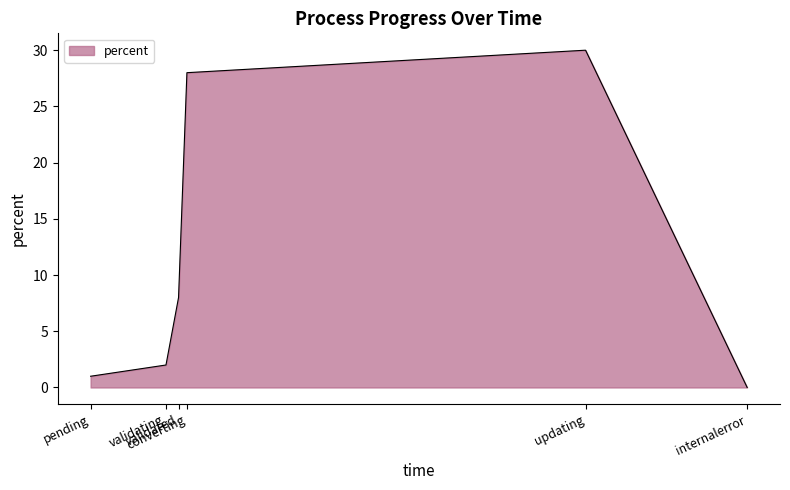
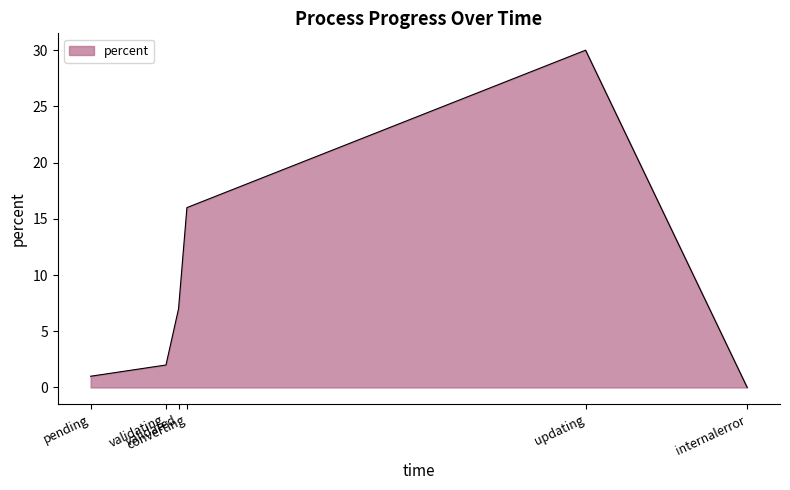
  {
    "pending": 1,
    "validating": 2,
-   "validated": 8,
-   "converting": 28,
+   "validated": 7,
+   "converting": 16,
    "updating": 30,
    "internalerror": 0
  }
